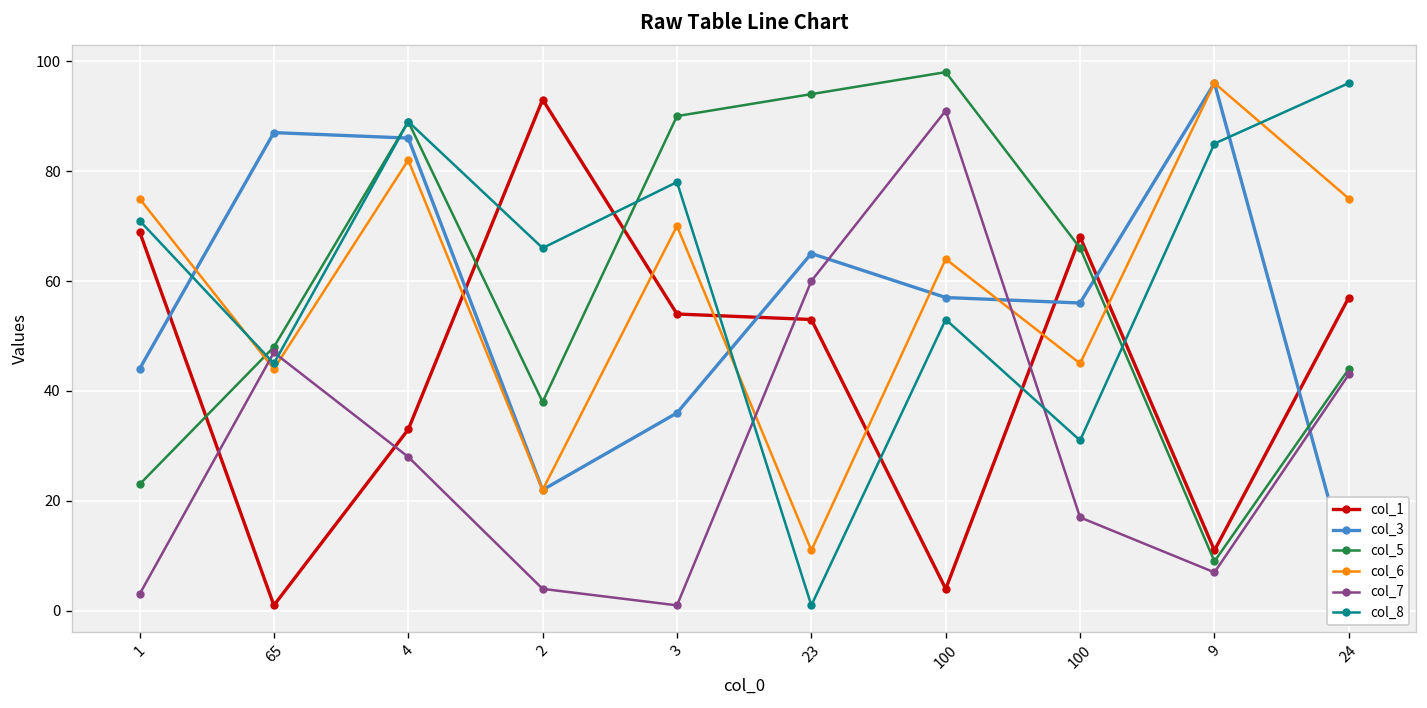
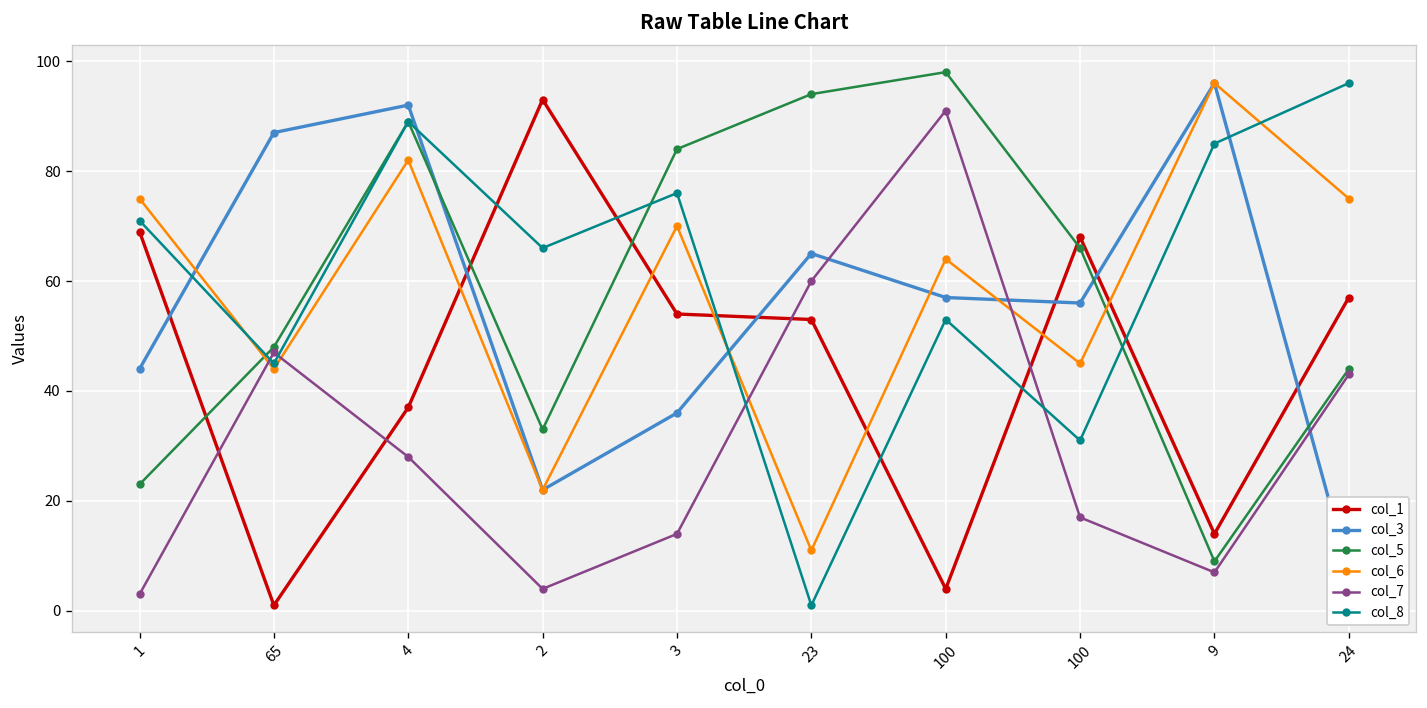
  {
    "col_1": {
      "1": 69,
      "65": 1,
-     "4": 33,
+     "4": 37,
      "2": 93,
      "3": 54,
      "23": 53,
-     "9": 11,
+     "9": 14,
      "24": 57
    },
    "col_3": {
      "1": 44,
      "65": 87,
-     "4": 86,
+     "4": 92,
      "3": 36,
      "23": 65
    },
    "col_5": {
      "1": 23,
      "65": 48,
-     "2": 38,
-     "3": 90,
+     "2": 33,
+     "3": 84,
      "23": 94,
      "9": 9,
      "24": 44
    },
    "col_6": {
      "1": 75,
      "65": 44,
      "4": 82,
      "3": 70,
      "23": 11,
      "24": 75
    },
    "col_7": {
      "1": 3,
      "65": 47,
      "4": 28,
      "2": 4,
-     "3": 1,
+     "3": 14,
      "23": 60,
      "9": 7,
      "24": 43
    },
    "col_8": {
      "1": 71,
      "65": 45,
      "2": 66,
-     "3": 78,
+     "3": 76,
      "23": 1,
      "9": 85,
      "24": 96
    }
  }
